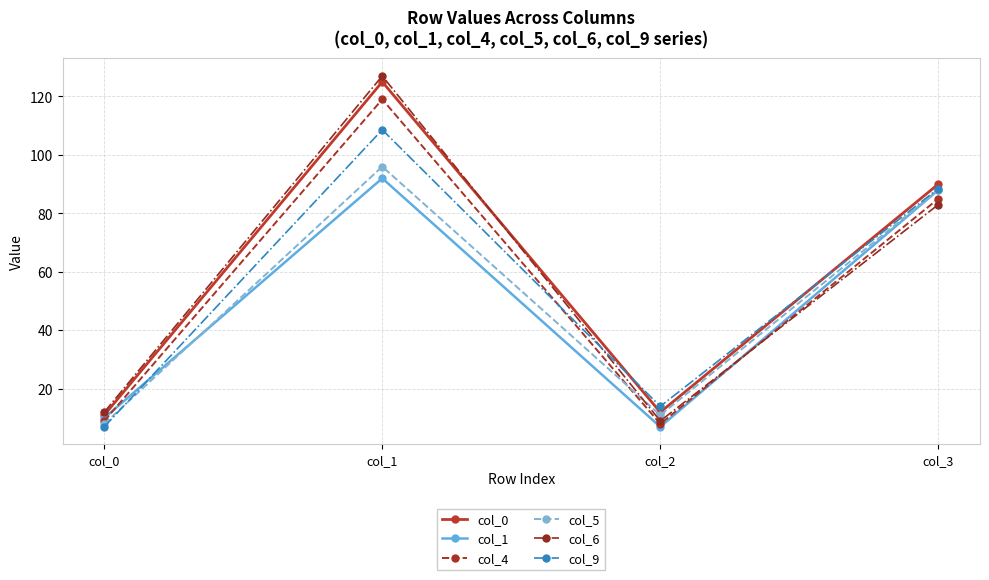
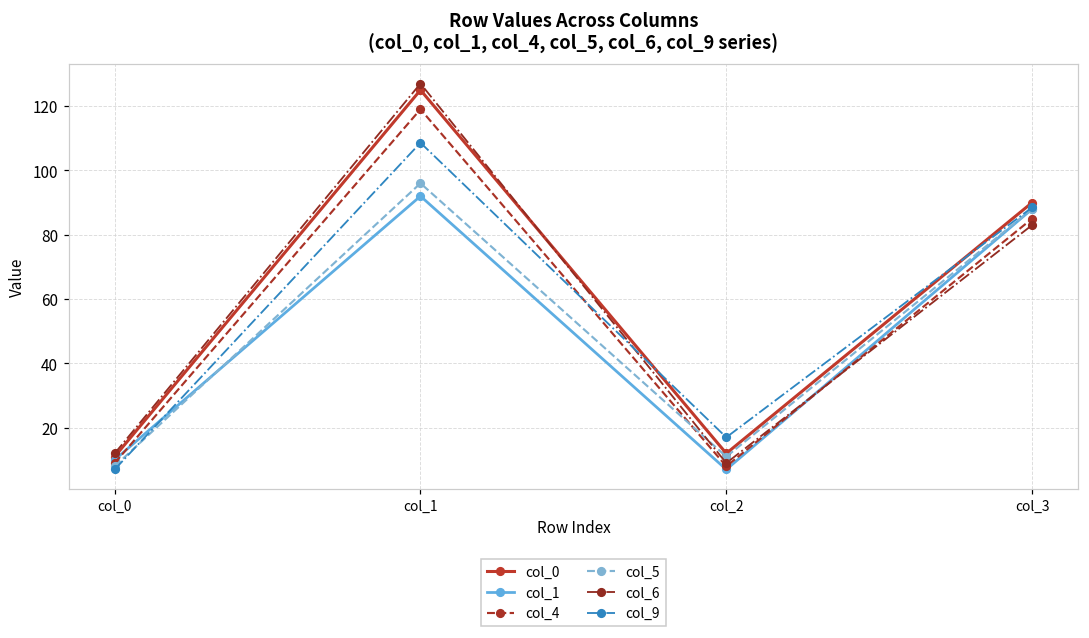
  {
    "col_9": {
      "col_0": 7,
      "col_1": 109,
-     "col_2": 14
+     "col_2": 17
    }
  }
